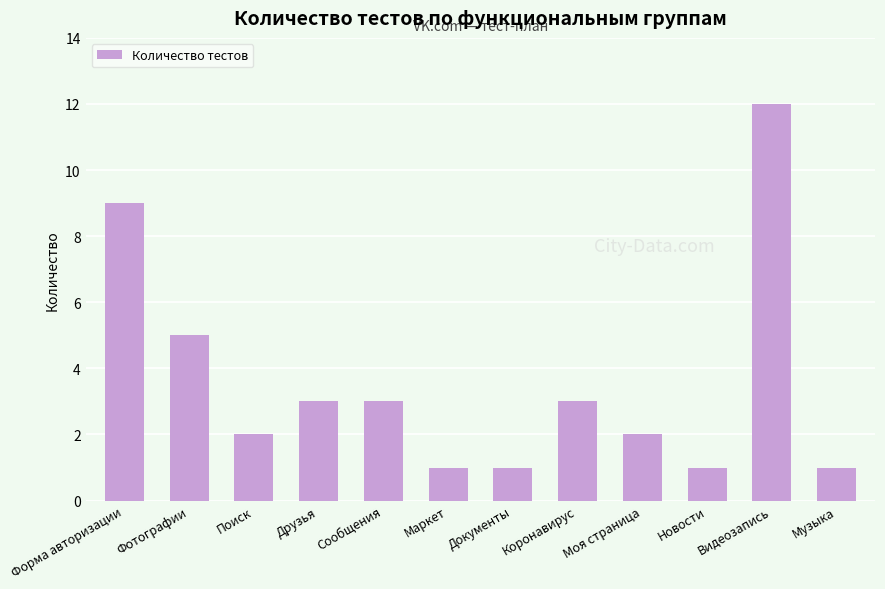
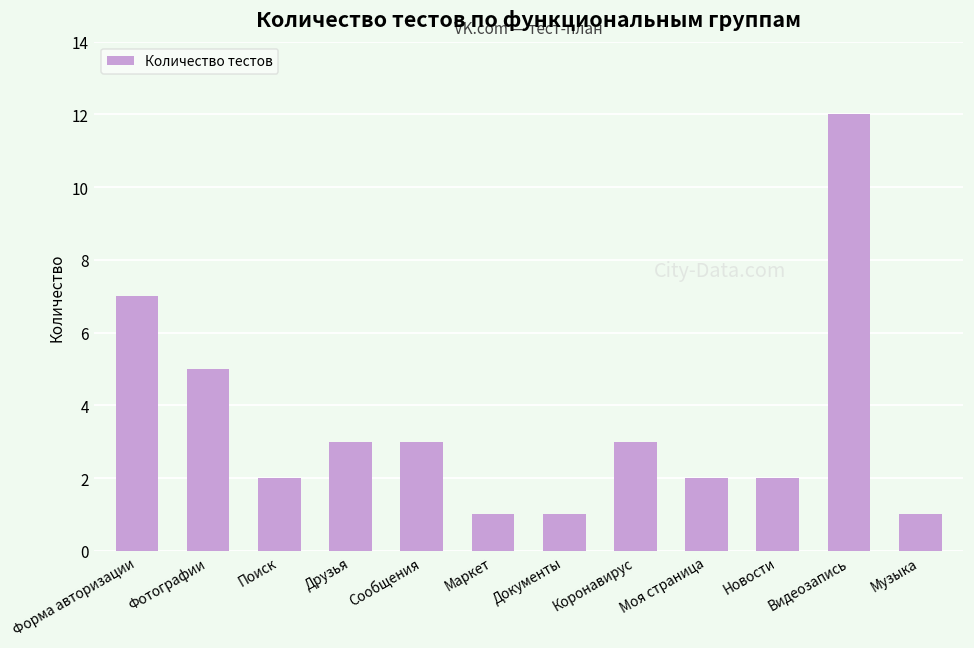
  {
-   "Форма авторизации": 9,
+   "Форма авторизации": 7,
    "Фотографии": 5,
    "Поиск": 2,
    "Друзья": 3,
    "Сообщения": 3,
    "Маркет": 1,
    "Документы": 1,
    "Коронавирус": 3,
    "Моя страница": 2,
-   "Новости": 1,
+   "Новости": 2,
    "Видеозапись": 12,
    "Музыка": 1
  }
